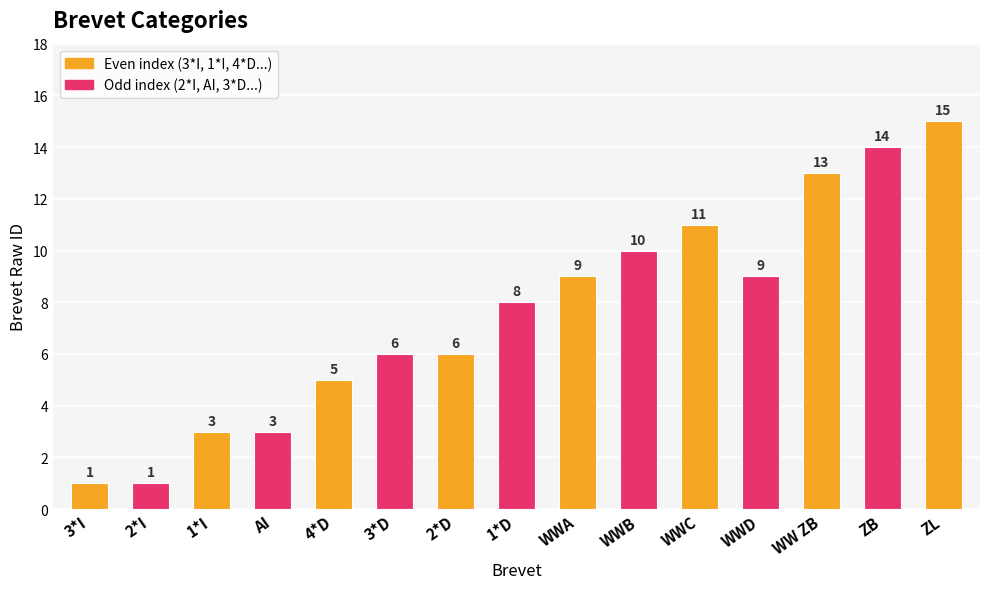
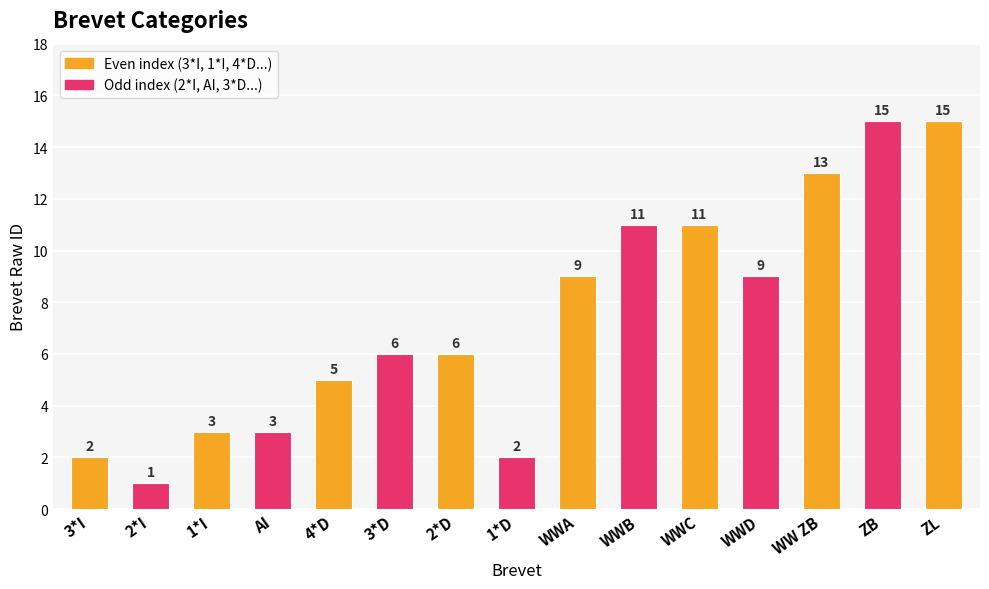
  {
-   "3*I": 1,
+   "3*I": 2,
    "2*I": 1,
    "1*I": 3,
    "AI": 3,
    "4*D": 5,
    "3*D": 6,
    "2*D": 6,
-   "1*D": 8,
+   "1*D": 2,
    "WWA": 9,
-   "WWB": 10,
+   "WWB": 11,
    "WWC": 11,
    "WWD": 9,
    "WW ZB": 13,
-   "ZB": 14,
+   "ZB": 15,
    "ZL": 15
  }
